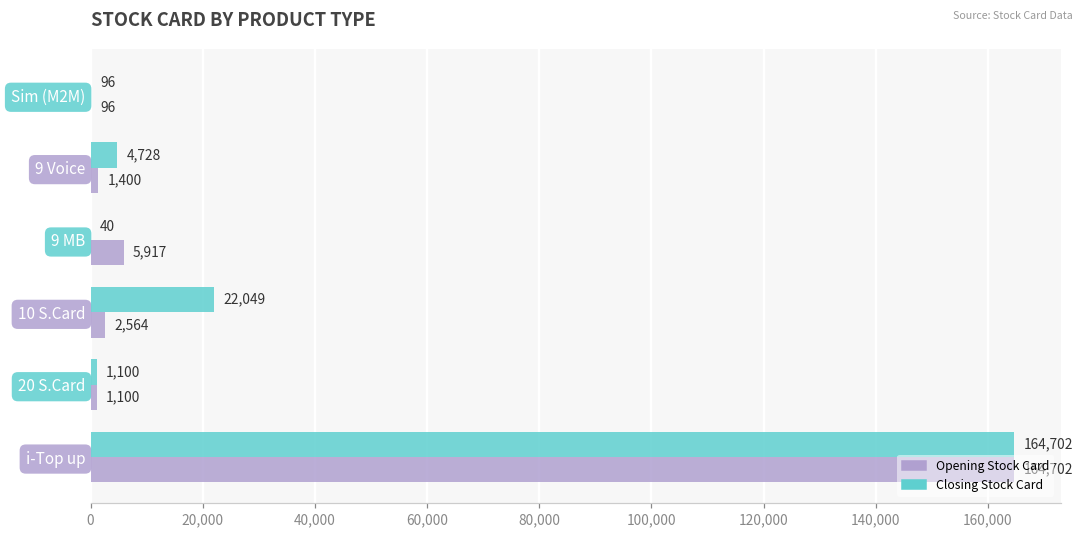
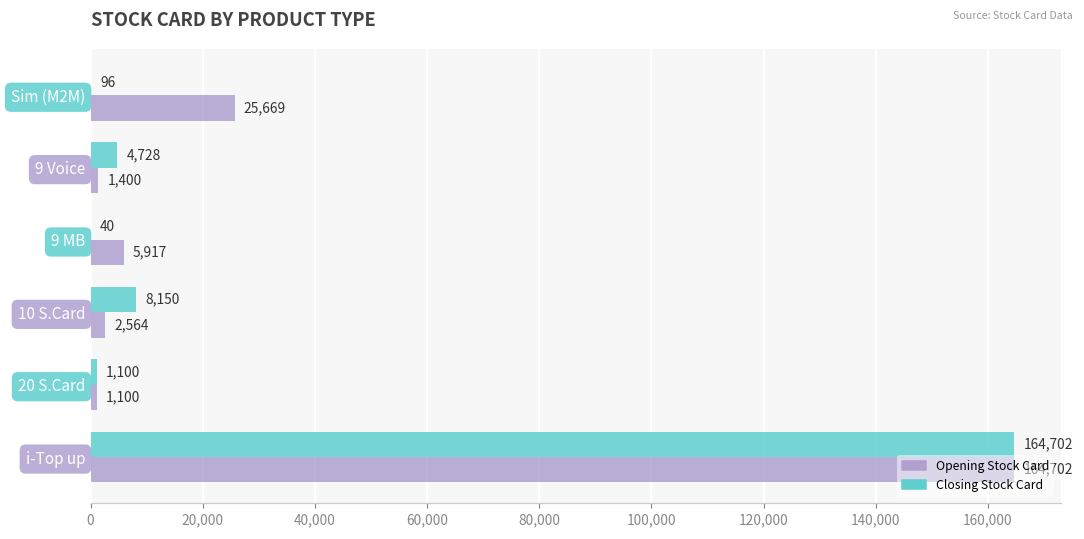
  {
    "Opening Stock Card": {
-     "Sim (M2M)": "96",
+     "Sim (M2M)": "25,669",
      "9 Voice": "1,400",
      "9 MB": "5,917",
      "10 S.Card": "2,564",
      "20 S.Card": "1,100"
    },
    "Closing Stock Card": {
      "Sim (M2M)": "96",
      "9 Voice": "4,728",
      "9 MB": "40",
-     "10 S.Card": "22,049",
+     "10 S.Card": "8,150",
      "20 S.Card": "1,100",
      "i-Top up": "164,702"
    }
  }
